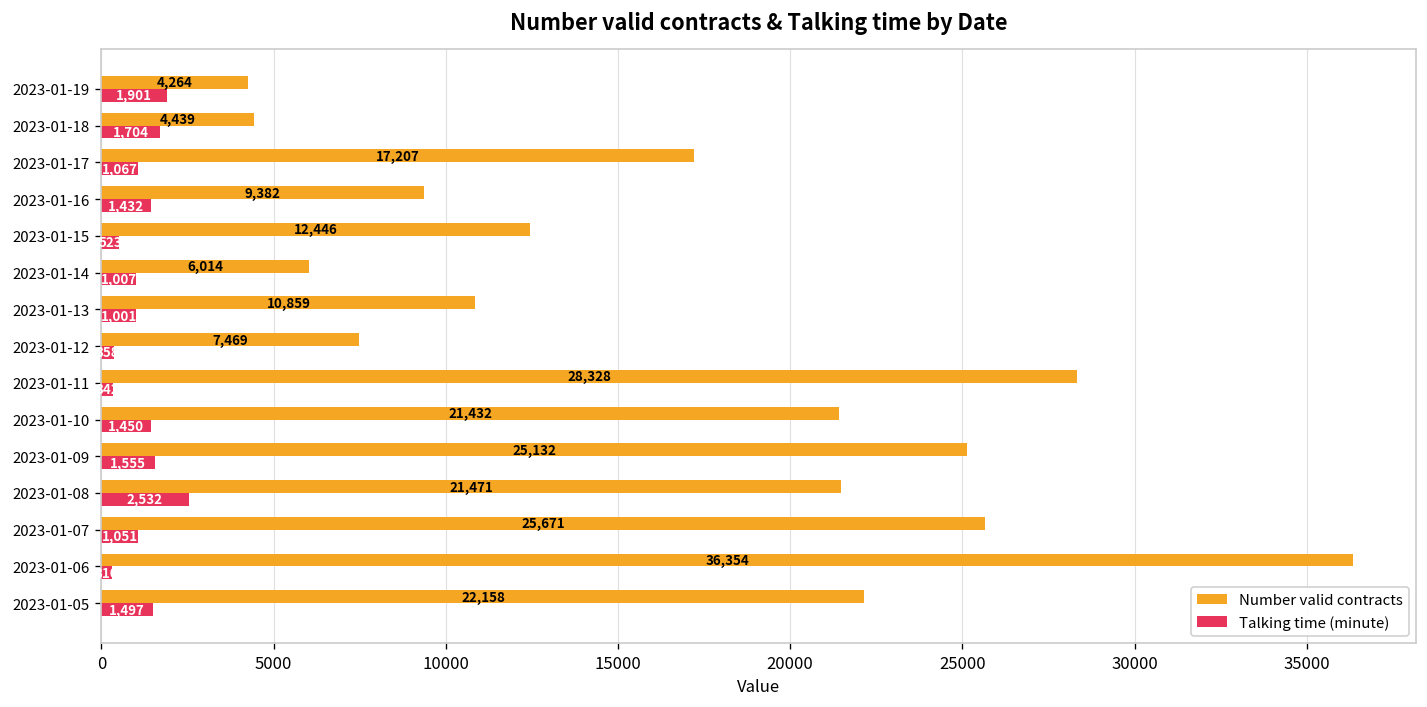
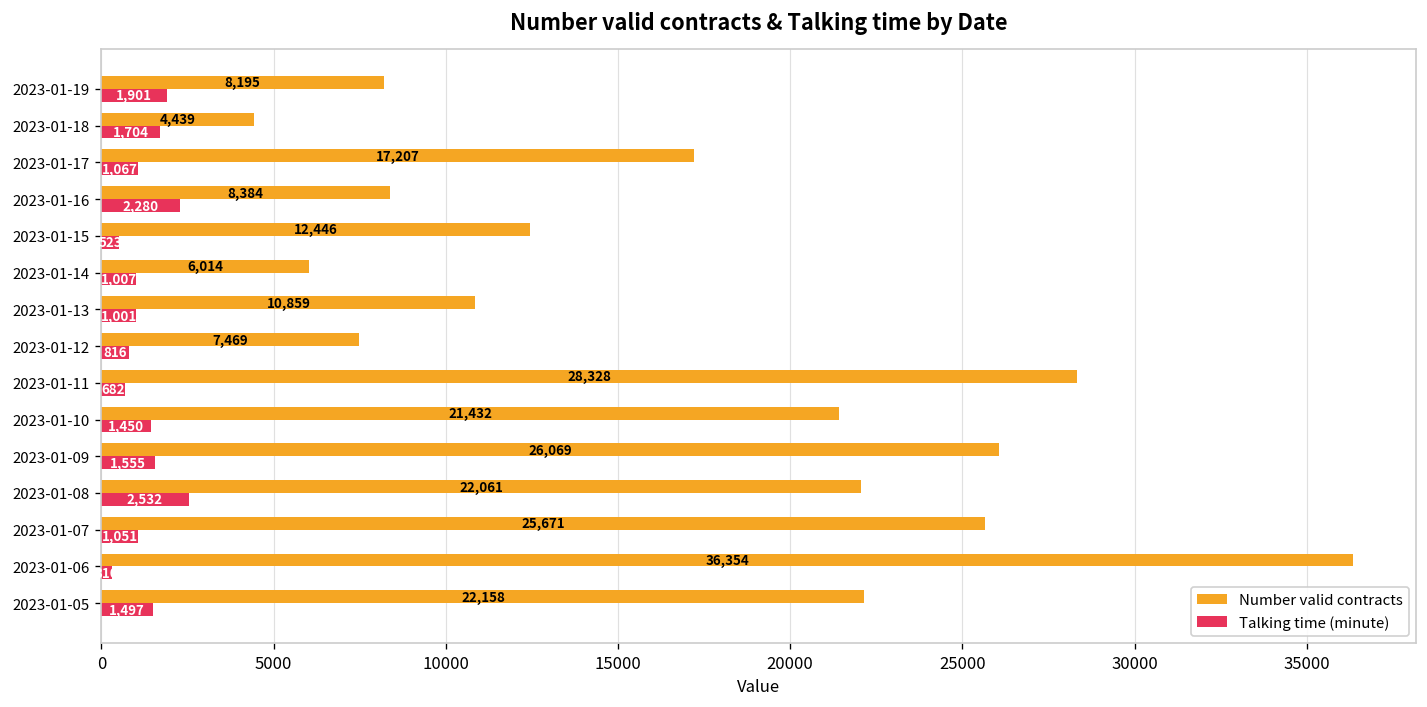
  {
    "Number valid contracts": {
-     "2023-01-19": "4,264",
+     "2023-01-19": "8,195",
      "2023-01-18": "4,439",
      "2023-01-17": "17,207",
-     "2023-01-16": "9,382",
+     "2023-01-16": "8,384",
      "2023-01-15": "12,446",
      "2023-01-14": "6,014",
      "2023-01-13": "10,859",
      "2023-01-12": "7,469",
      "2023-01-11": "28,328",
      "2023-01-10": "21,432",
-     "2023-01-09": "25,132",
-     "2023-01-08": "21,471",
+     "2023-01-09": "26,069",
+     "2023-01-08": "22,061",
      "2023-01-07": "25,671",
      "2023-01-06": "36,354",
      "2023-01-05": "22,158"
    },
    "Talking time (minute)": {
      "2023-01-19": "1,901",
      "2023-01-18": "1,704",
      "2023-01-17": "1,067",
-     "2023-01-16": "1,432",
+     "2023-01-16": "2,280",
      "2023-01-15": "523",
      "2023-01-14": "1,007",
      "2023-01-13": "1,001",
-     "2023-01-12": "400",
-     "2023-01-11": "300",
+     "2023-01-12": "800",
+     "2023-01-11": "700",
      "2023-01-10": "1,450",
      "2023-01-09": "1,555",
      "2023-01-08": "2,532",
      "2023-01-07": "1,051",
      "2023-01-05": "1,497"
    }
  }
